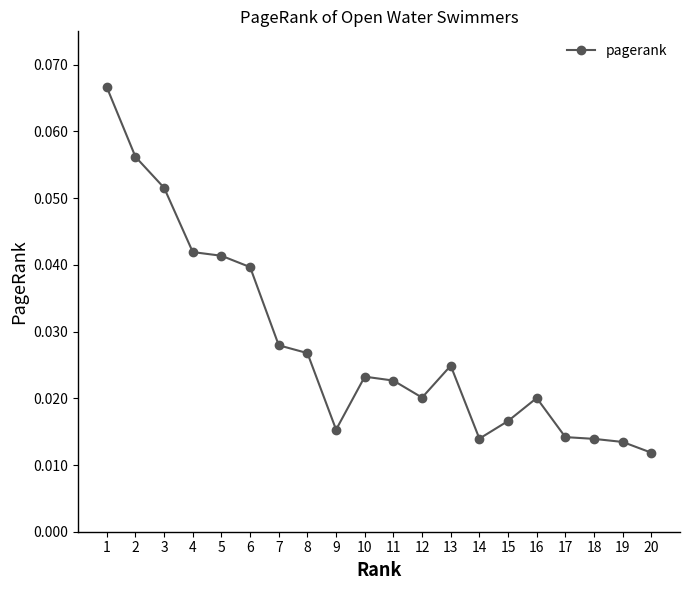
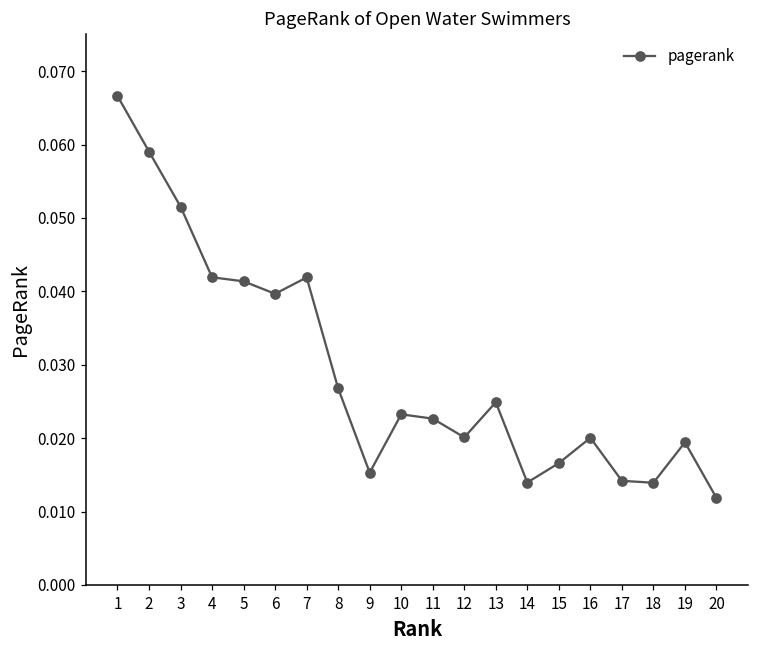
  {
    "1": 0.067,
-   "2": 0.056,
+   "2": 0.059,
    "3": 0.052,
    "4": 0.042,
    "5": 0.041,
    "6": 0.040,
-   "7": 0.028,
+   "7": 0.042,
    "8": 0.027,
    "9": 0.015,
    "10": 0.023,
    "11": 0.023,
    "12": 0.020,
    "13": 0.025,
    "14": 0.014,
    "15": 0.017,
    "16": 0.020,
    "17": 0.014,
    "18": 0.014,
-   "19": 0.013,
+   "19": 0.019,
    "20": 0.012
  }
